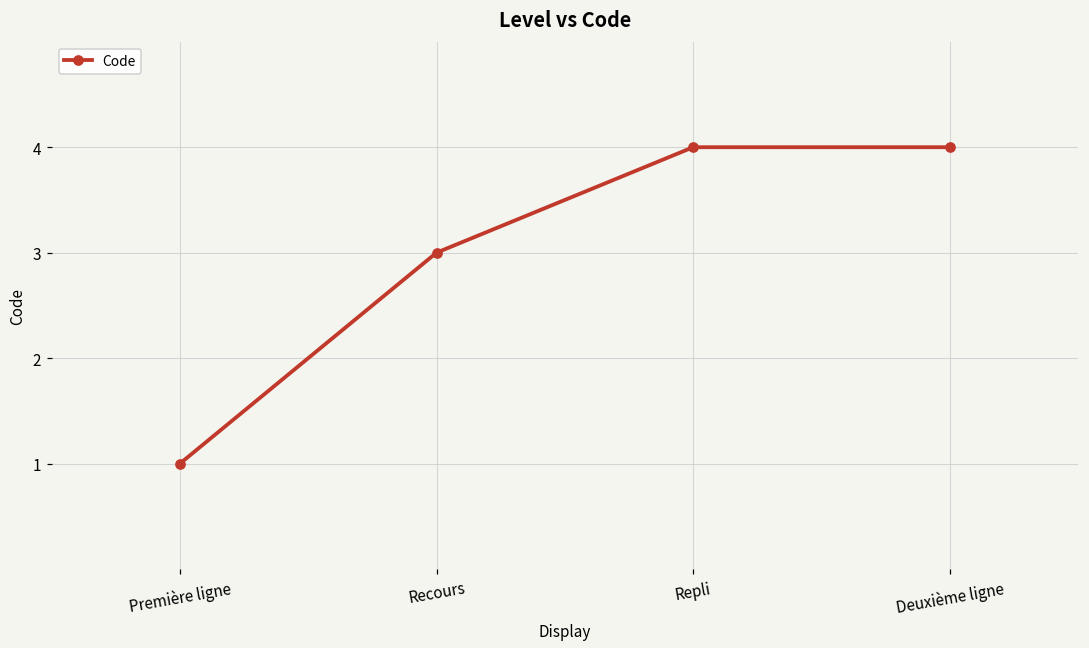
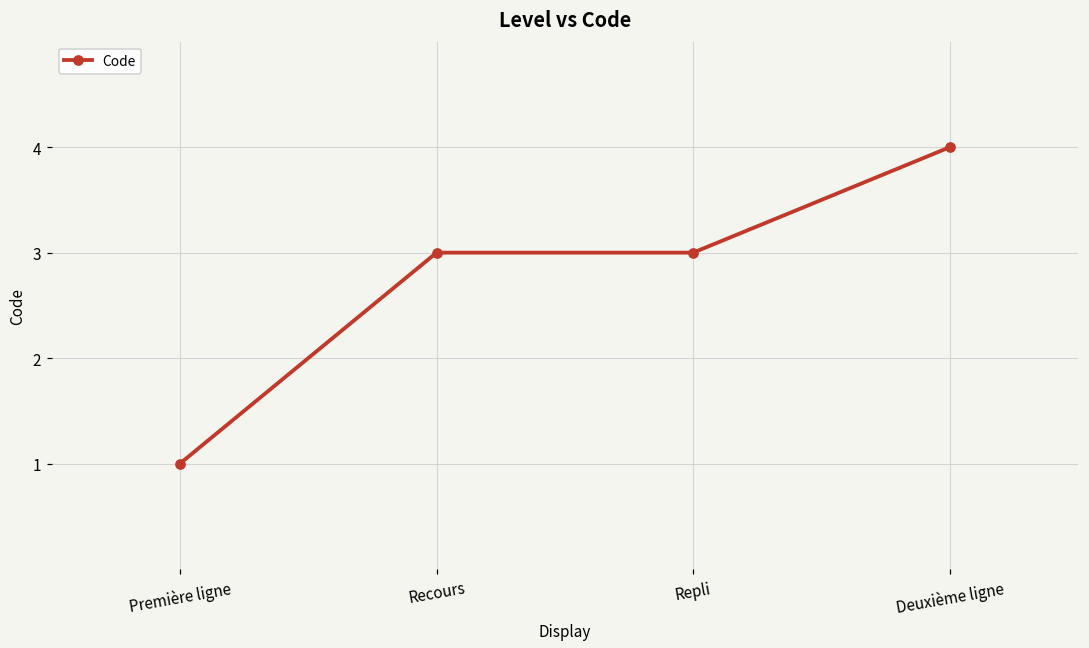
  {
    "Première ligne": 1,
    "Recours": 3,
-   "Repli": 4,
+   "Repli": 3,
    "Deuxième ligne": 4
  }
